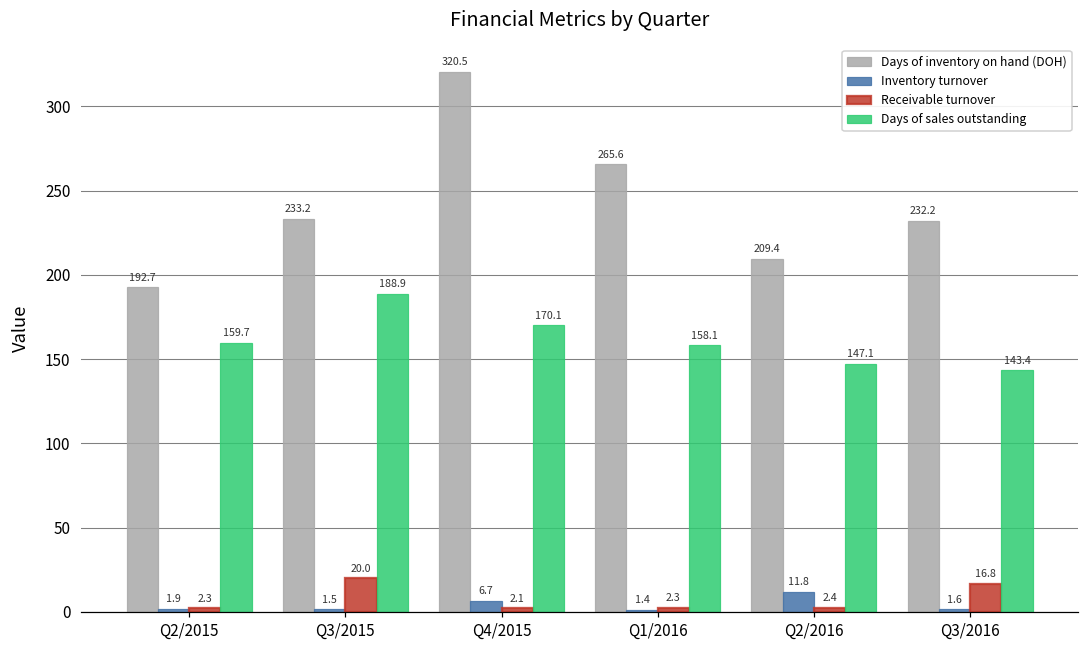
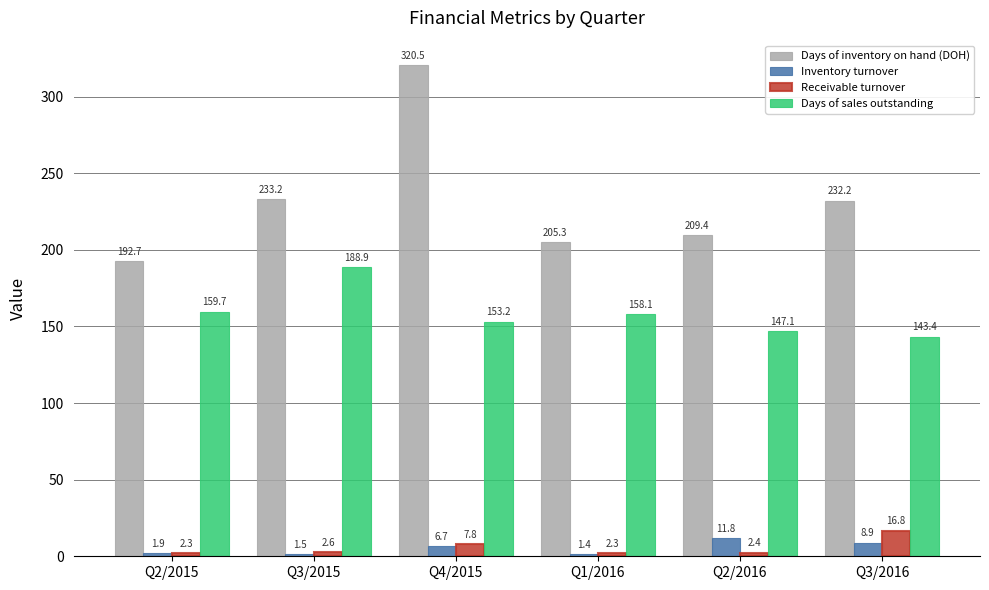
  {
    "Days of inventory on hand (DOH)": {
      "Q2/2015": 192.7,
      "Q3/2015": 233.2,
      "Q4/2015": 320.5,
-     "Q1/2016": 265.6,
+     "Q1/2016": 205.3,
      "Q2/2016": 209.4,
      "Q3/2016": 232.2
    },
    "Inventory turnover": {
      "Q2/2015": 1.9,
      "Q3/2015": 1.5,
      "Q4/2015": 6.7,
      "Q1/2016": 1.4,
      "Q2/2016": 11.8,
-     "Q3/2016": 1.6
+     "Q3/2016": 8.9
    },
    "Receivable turnover": {
      "Q2/2015": 2.3,
-     "Q3/2015": 20.0,
-     "Q4/2015": 2.1,
+     "Q3/2015": 2.6,
+     "Q4/2015": 7.8,
      "Q1/2016": 2.3,
      "Q2/2016": 2.4,
      "Q3/2016": 16.8
    },
    "Days of sales outstanding": {
      "Q2/2015": 159.7,
      "Q3/2015": 188.9,
-     "Q4/2015": 170.1,
+     "Q4/2015": 153.2,
      "Q1/2016": 158.1,
      "Q2/2016": 147.1,
      "Q3/2016": 143.4
    }
  }
